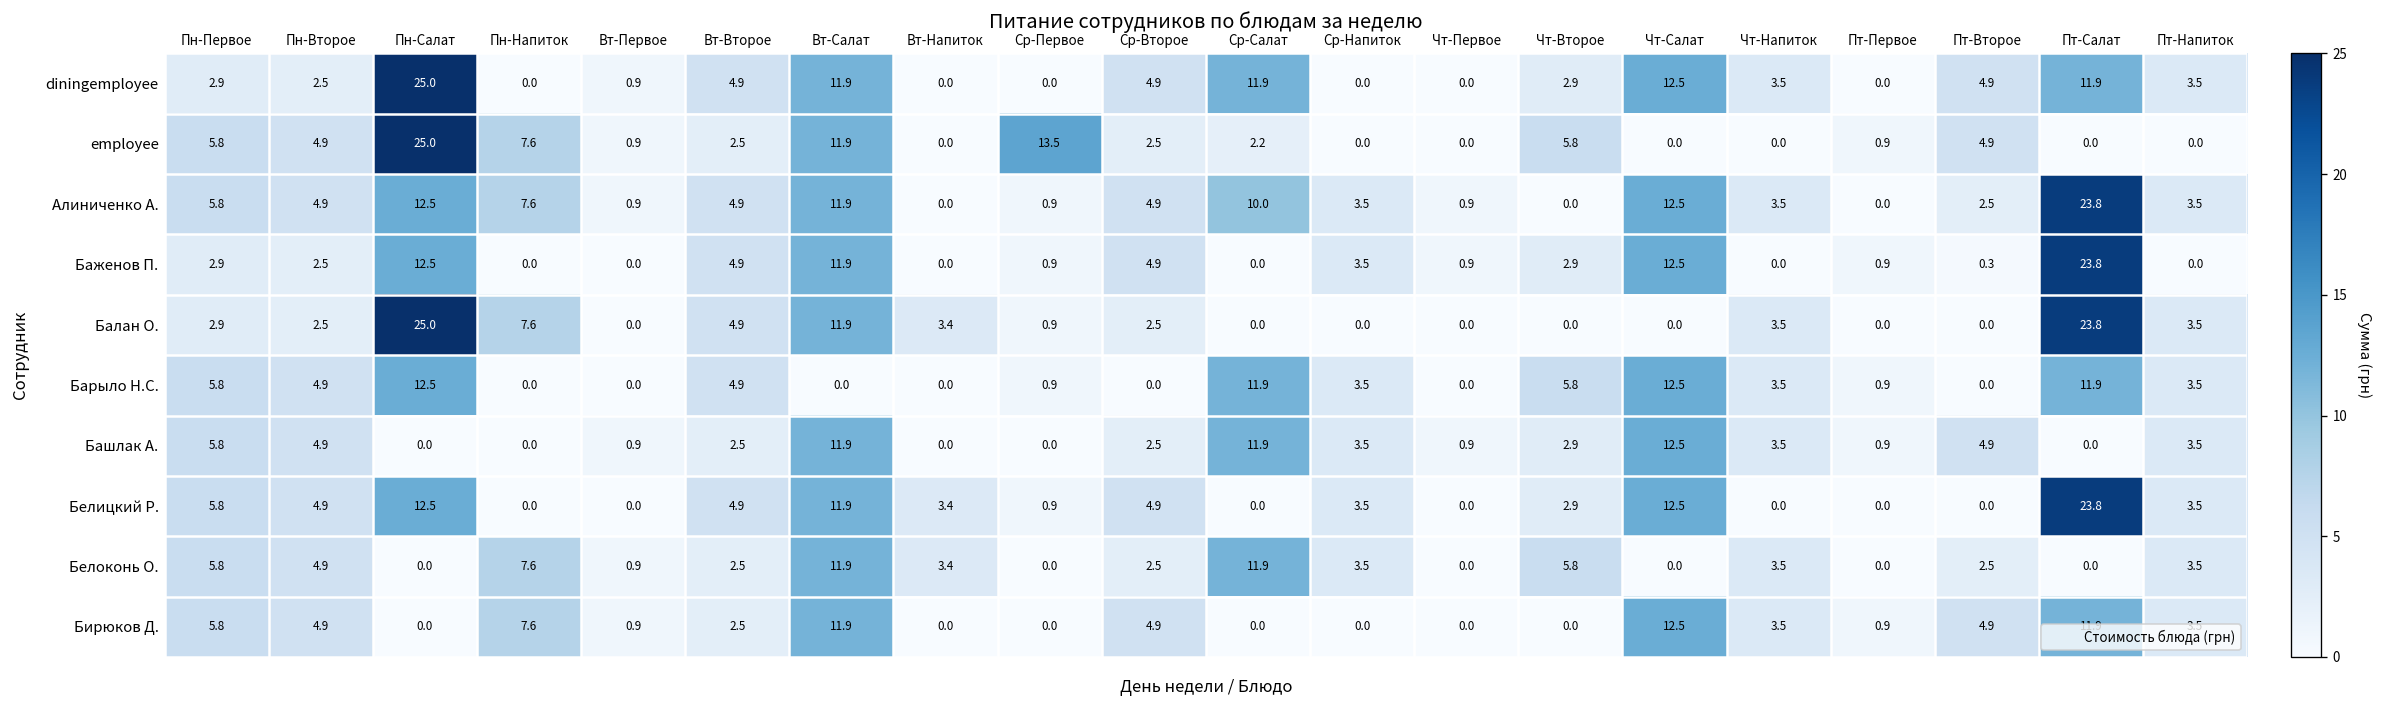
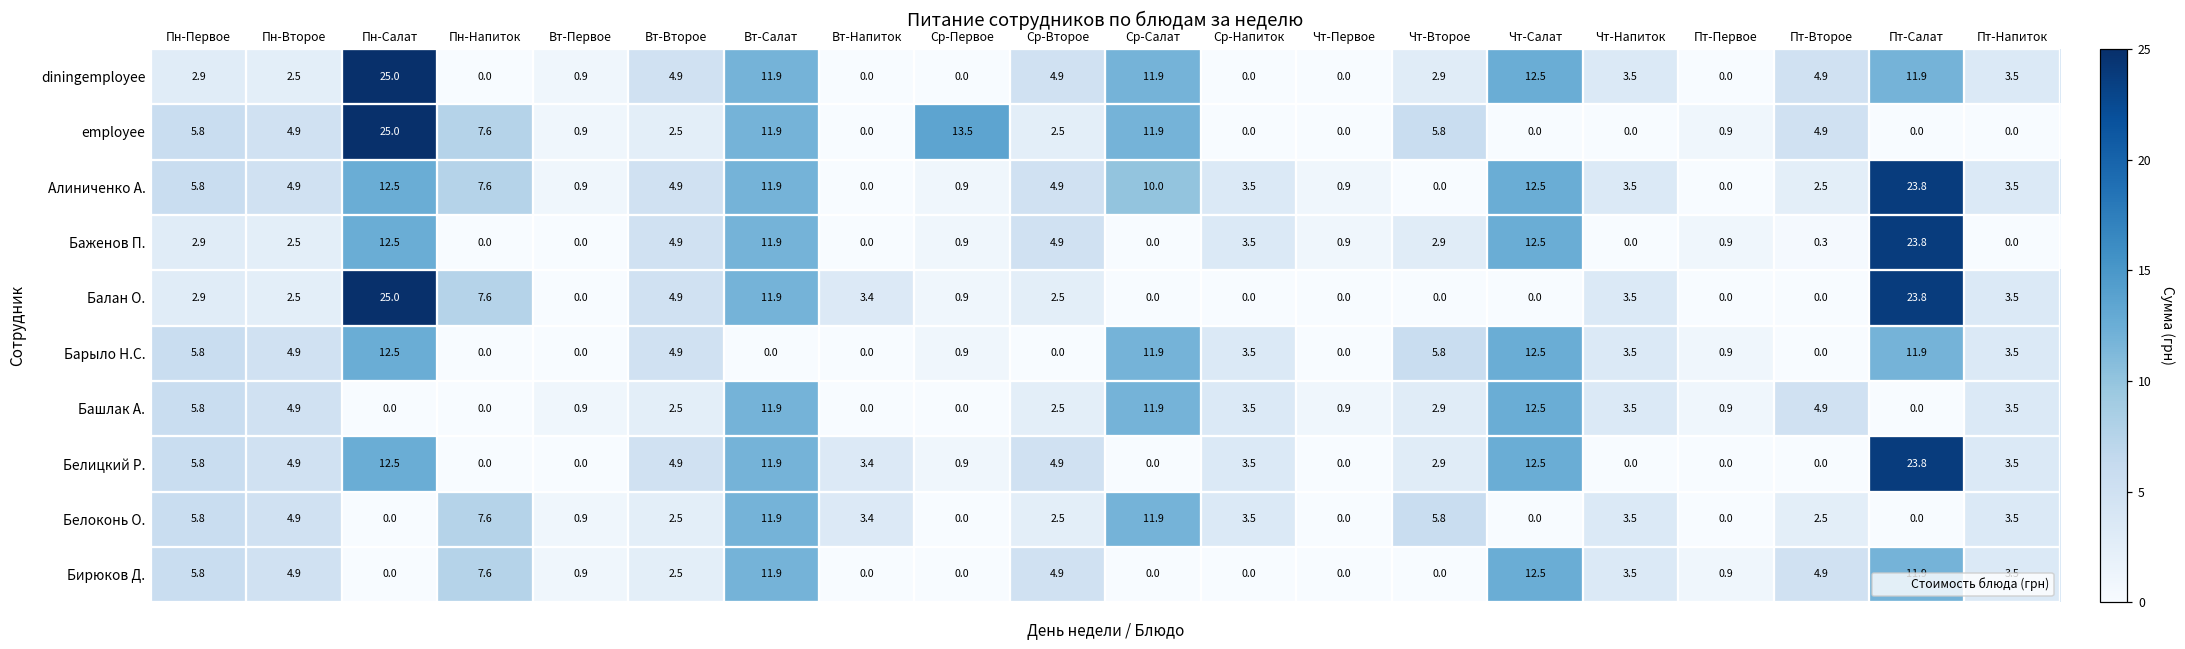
  {
    "diningemployee": {
      "Пн-Первое": 2.9,
      "Пн-Второе": 2.5,
      "Пн-Салат": 25.0,
      "Пн-Напиток": 0.0,
      "Вт-Первое": 0.9,
      "Вт-Второе": 4.9,
      "Вт-Салат": 11.9,
      "Вт-Напиток": 0.0,
      "Ср-Первое": 0.0,
      "Ср-Второе": 4.9,
      "Ср-Салат": 11.9,
      "Ср-Напиток": 0.0,
      "Чт-Первое": 0.0,
      "Чт-Второе": 2.9,
      "Чт-Салат": 12.5,
      "Чт-Напиток": 3.5,
      "Пт-Первое": 0.0,
      "Пт-Второе": 4.9,
      "Пт-Салат": 11.9,
      "Пт-Напиток": 3.5
    },
    "employee": {
      "Пн-Первое": 5.8,
      "Пн-Второе": 4.9,
      "Пн-Салат": 25.0,
      "Пн-Напиток": 7.6,
      "Вт-Первое": 0.9,
      "Вт-Второе": 2.5,
      "Вт-Салат": 11.9,
      "Вт-Напиток": 0.0,
      "Ср-Первое": 13.5,
      "Ср-Второе": 2.5,
-     "Ср-Салат": 2.2,
+     "Ср-Салат": 11.9,
      "Ср-Напиток": 0.0,
      "Чт-Первое": 0.0,
      "Чт-Второе": 5.8,
      "Чт-Салат": 0.0,
      "Чт-Напиток": 0.0,
      "Пт-Первое": 0.9,
      "Пт-Второе": 4.9,
      "Пт-Салат": 0.0,
      "Пт-Напиток": 0.0
    },
    "Алиниченко А.": {
      "Пн-Первое": 5.8,
      "Пн-Второе": 4.9,
      "Пн-Салат": 12.5,
      "Пн-Напиток": 7.6,
      "Вт-Первое": 0.9,
      "Вт-Второе": 4.9,
      "Вт-Салат": 11.9,
      "Вт-Напиток": 0.0,
      "Ср-Первое": 0.9,
      "Ср-Второе": 4.9,
      "Ср-Салат": 10.0,
      "Ср-Напиток": 3.5,
      "Чт-Первое": 0.9,
      "Чт-Второе": 0.0,
      "Чт-Салат": 12.5,
      "Чт-Напиток": 3.5,
      "Пт-Первое": 0.0,
      "Пт-Второе": 2.5,
      "Пт-Салат": 23.8,
      "Пт-Напиток": 3.5
    },
    "Баженов П.": {
      "Пн-Первое": 2.9,
      "Пн-Второе": 2.5,
      "Пн-Салат": 12.5,
      "Пн-Напиток": 0.0,
      "Вт-Первое": 0.0,
      "Вт-Второе": 4.9,
      "Вт-Салат": 11.9,
      "Вт-Напиток": 0.0,
      "Ср-Первое": 0.9,
      "Ср-Второе": 4.9,
      "Ср-Салат": 0.0,
      "Ср-Напиток": 3.5,
      "Чт-Первое": 0.9,
      "Чт-Второе": 2.9,
      "Чт-Салат": 12.5,
      "Чт-Напиток": 0.0,
      "Пт-Первое": 0.9,
      "Пт-Второе": 0.3,
      "Пт-Салат": 23.8,
      "Пт-Напиток": 0.0
    },
    "Балан О.": {
      "Пн-Первое": 2.9,
      "Пн-Второе": 2.5,
      "Пн-Салат": 25.0,
      "Пн-Напиток": 7.6,
      "Вт-Первое": 0.0,
      "Вт-Второе": 4.9,
      "Вт-Салат": 11.9,
      "Вт-Напиток": 3.4,
      "Ср-Первое": 0.9,
      "Ср-Второе": 2.5,
      "Ср-Салат": 0.0,
      "Ср-Напиток": 0.0,
      "Чт-Первое": 0.0,
      "Чт-Второе": 0.0,
      "Чт-Салат": 0.0,
      "Чт-Напиток": 3.5,
      "Пт-Первое": 0.0,
      "Пт-Второе": 0.0,
      "Пт-Салат": 23.8,
      "Пт-Напиток": 3.5
    },
    "Барыло Н.С.": {
      "Пн-Первое": 5.8,
      "Пн-Второе": 4.9,
      "Пн-Салат": 12.5,
      "Пн-Напиток": 0.0,
      "Вт-Первое": 0.0,
      "Вт-Второе": 4.9,
      "Вт-Салат": 0.0,
      "Вт-Напиток": 0.0,
      "Ср-Первое": 0.9,
      "Ср-Второе": 0.0,
      "Ср-Салат": 11.9,
      "Ср-Напиток": 3.5,
      "Чт-Первое": 0.0,
      "Чт-Второе": 5.8,
      "Чт-Салат": 12.5,
      "Чт-Напиток": 3.5,
      "Пт-Первое": 0.9,
      "Пт-Второе": 0.0,
      "Пт-Салат": 11.9,
      "Пт-Напиток": 3.5
    },
    "Башлак А.": {
      "Пн-Первое": 5.8,
      "Пн-Второе": 4.9,
      "Пн-Салат": 0.0,
      "Пн-Напиток": 0.0,
      "Вт-Первое": 0.9,
      "Вт-Второе": 2.5,
      "Вт-Салат": 11.9,
      "Вт-Напиток": 0.0,
      "Ср-Первое": 0.0,
      "Ср-Второе": 2.5,
      "Ср-Салат": 11.9,
      "Ср-Напиток": 3.5,
      "Чт-Первое": 0.9,
      "Чт-Второе": 2.9,
      "Чт-Салат": 12.5,
      "Чт-Напиток": 3.5,
      "Пт-Первое": 0.9,
      "Пт-Второе": 4.9,
      "Пт-Салат": 0.0,
      "Пт-Напиток": 3.5
    },
    "Белицкий Р.": {
      "Пн-Первое": 5.8,
      "Пн-Второе": 4.9,
      "Пн-Салат": 12.5,
      "Пн-Напиток": 0.0,
      "Вт-Первое": 0.0,
      "Вт-Второе": 4.9,
      "Вт-Салат": 11.9,
      "Вт-Напиток": 3.4,
      "Ср-Первое": 0.9,
      "Ср-Второе": 4.9,
      "Ср-Салат": 0.0,
      "Ср-Напиток": 3.5,
      "Чт-Первое": 0.0,
      "Чт-Второе": 2.9,
      "Чт-Салат": 12.5,
      "Чт-Напиток": 0.0,
      "Пт-Первое": 0.0,
      "Пт-Второе": 0.0,
      "Пт-Салат": 23.8,
      "Пт-Напиток": 3.5
    },
    "Белоконь О.": {
      "Пн-Первое": 5.8,
      "Пн-Второе": 4.9,
      "Пн-Салат": 0.0,
      "Пн-Напиток": 7.6,
      "Вт-Первое": 0.9,
      "Вт-Второе": 2.5,
      "Вт-Салат": 11.9,
      "Вт-Напиток": 3.4,
      "Ср-Первое": 0.0,
      "Ср-Второе": 2.5,
      "Ср-Салат": 11.9,
      "Ср-Напиток": 3.5,
      "Чт-Первое": 0.0,
      "Чт-Второе": 5.8,
      "Чт-Салат": 0.0,
      "Чт-Напиток": 3.5,
      "Пт-Первое": 0.0,
      "Пт-Второе": 2.5,
      "Пт-Салат": 0.0,
      "Пт-Напиток": 3.5
    },
    "Бирюков Д.": {
      "Пн-Первое": 5.8,
      "Пн-Второе": 4.9,
      "Пн-Салат": 0.0,
      "Пн-Напиток": 7.6,
      "Вт-Первое": 0.9,
      "Вт-Второе": 2.5,
      "Вт-Салат": 11.9,
      "Вт-Напиток": 0.0,
      "Ср-Первое": 0.0,
      "Ср-Второе": 4.9,
      "Ср-Салат": 0.0,
      "Ср-Напиток": 0.0,
      "Чт-Первое": 0.0,
      "Чт-Второе": 0.0,
      "Чт-Салат": 12.5,
      "Чт-Напиток": 3.5,
      "Пт-Первое": 0.9,
      "Пт-Второе": 4.9
    }
  }
